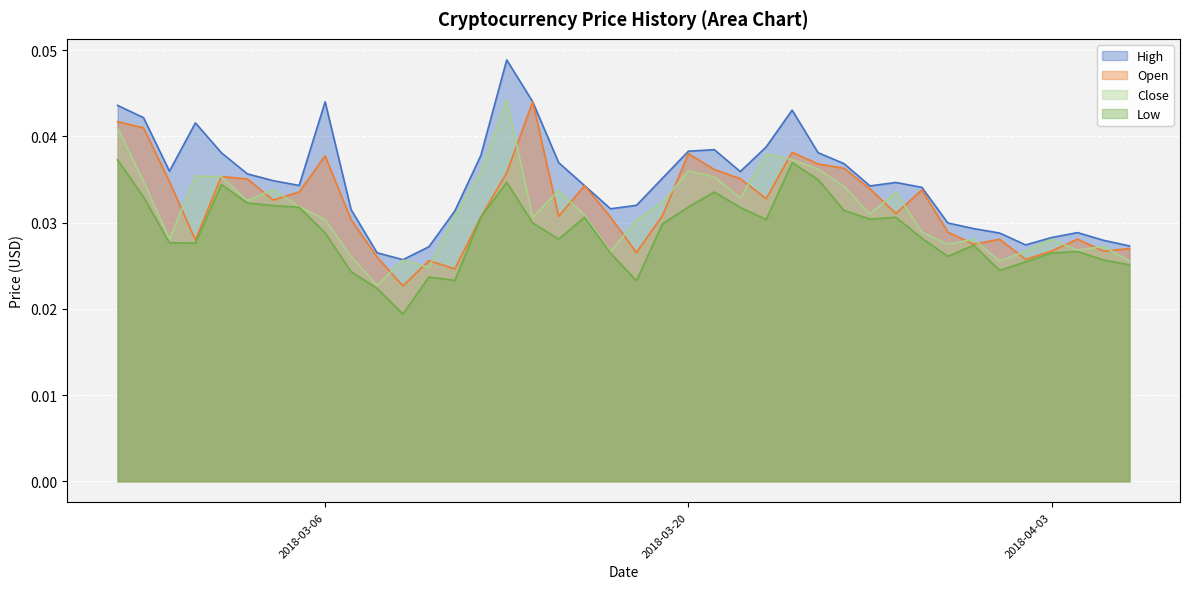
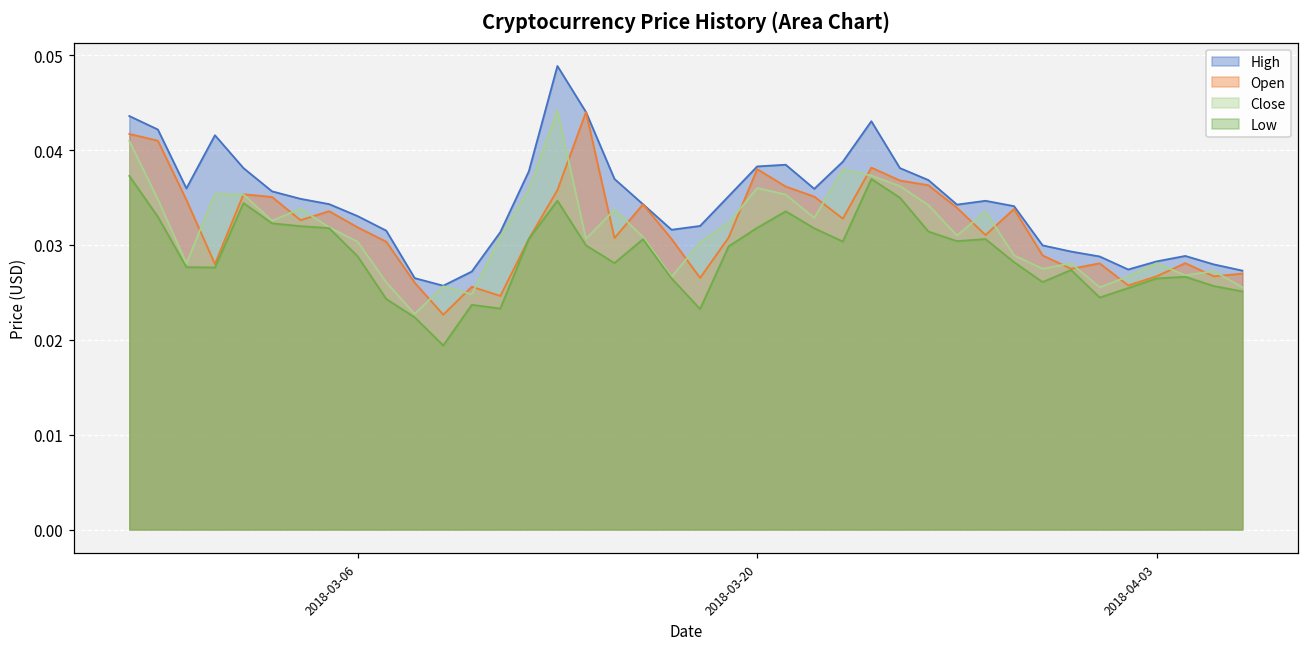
  {
    "High": {
-     "2018-03-06": 0.044
+     "2018-03-06": 0.033
    },
    "Open": {
-     "2018-03-06": 0.038
+     "2018-03-06": 0.032
    }
  }
